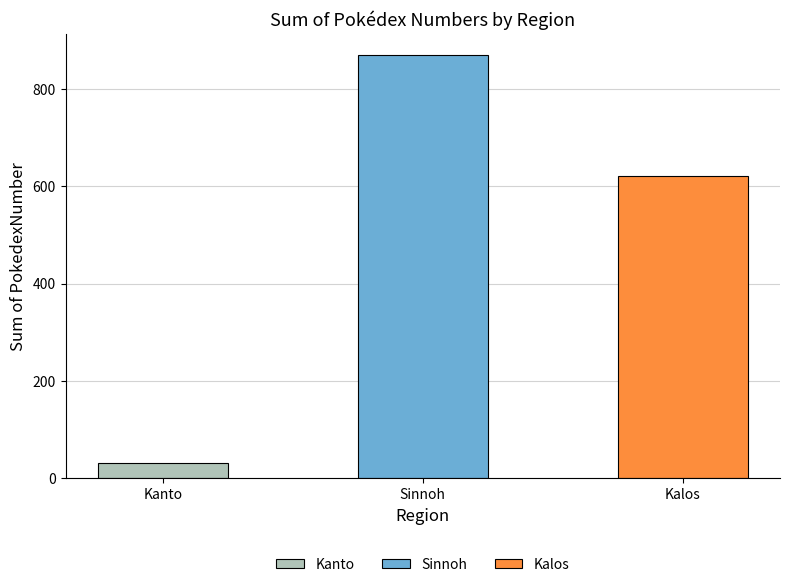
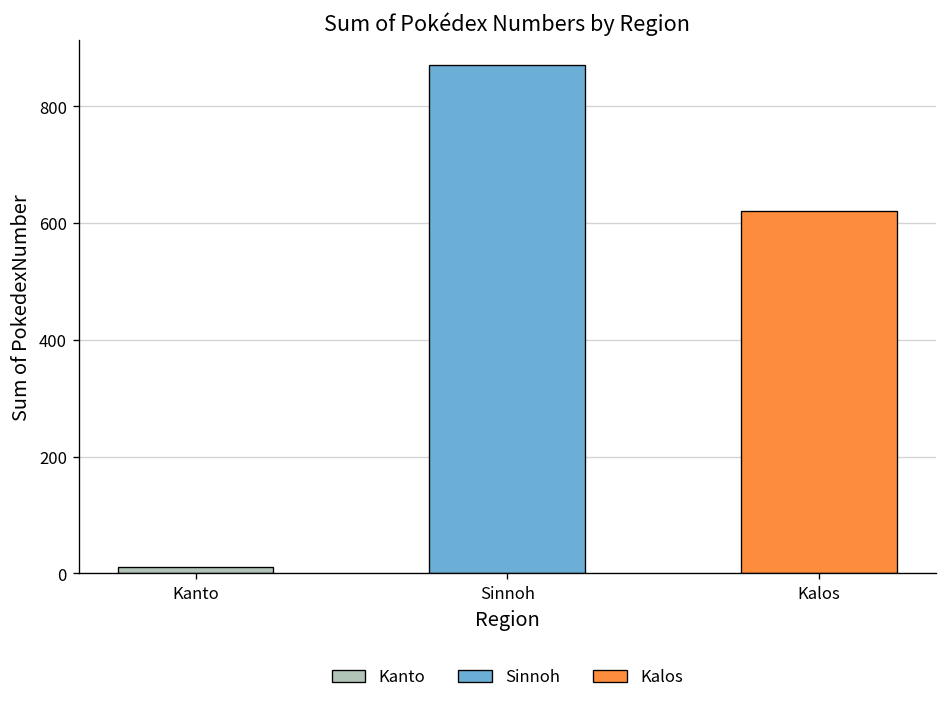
  {
-   "Kanto": 30,
+   "Kanto": 10,
    "Sinnoh": 870,
    "Kalos": 620
  }
